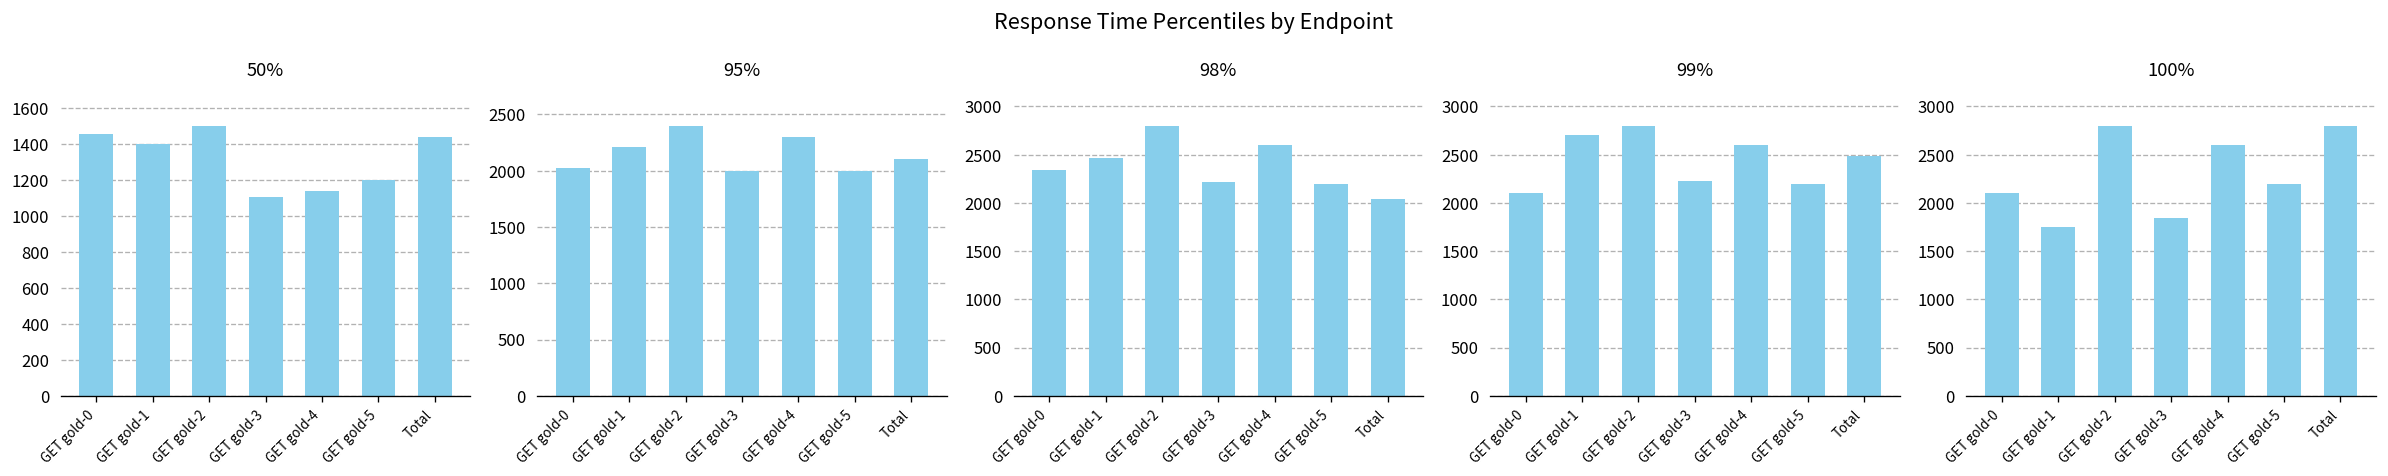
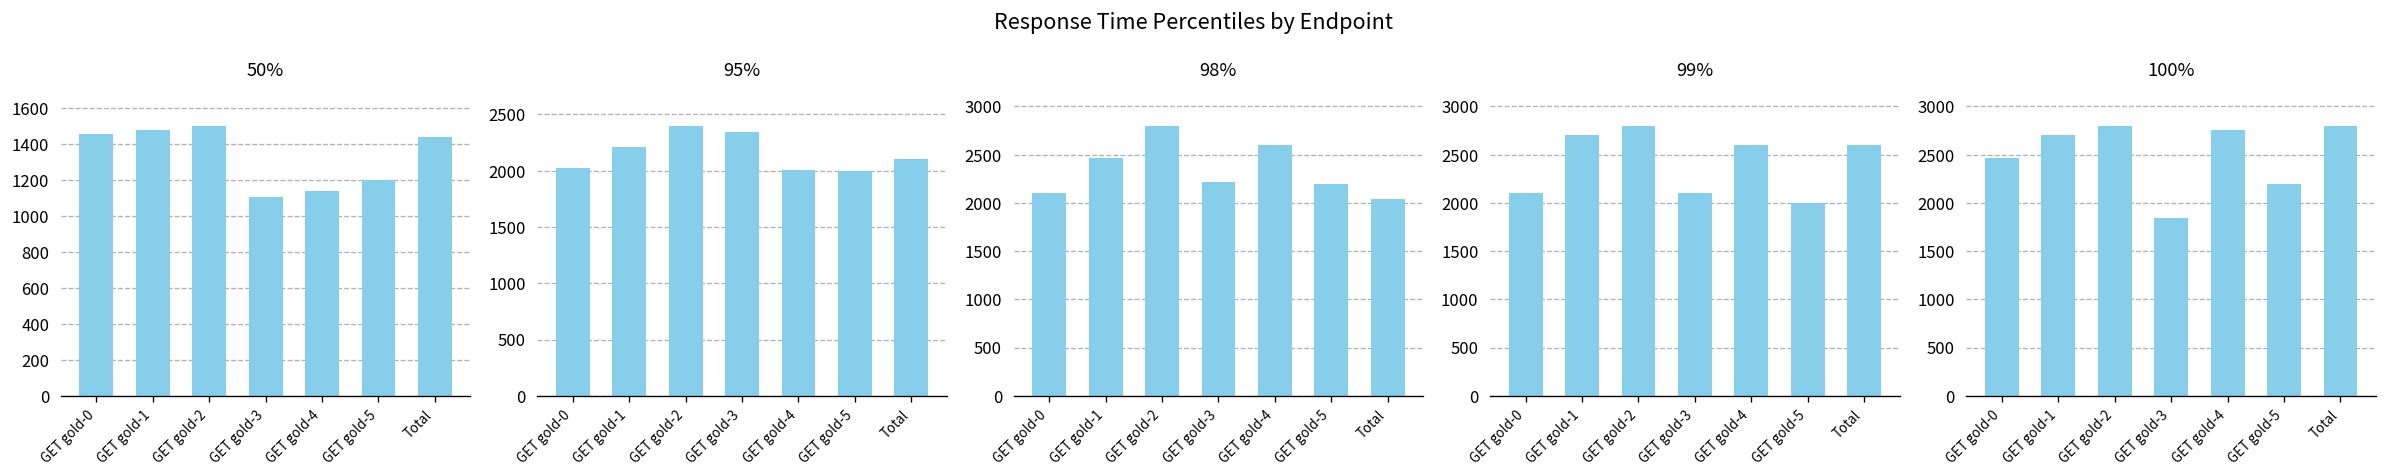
  {
    "50%": {
      "GET gold-0": 1450,
-     "GET gold-1": 1400,
+     "GET gold-1": 1480,
      "GET gold-2": 1500,
      "GET gold-3": 1100,
      "GET gold-4": 1140,
      "GET gold-5": 1200,
      "Total": 1440
    },
    "95%": {
      "GET gold-0": 2000,
      "GET gold-1": 2200,
      "GET gold-2": 2400,
-     "GET gold-3": 2000,
-     "GET gold-4": 2300,
+     "GET gold-3": 2300,
+     "GET gold-4": 2000,
      "GET gold-5": 2000,
      "Total": 2100
    },
    "98%": {
-     "GET gold-0": 2300,
+     "GET gold-0": 2100,
      "GET gold-1": 2500,
      "GET gold-2": 2800,
      "GET gold-3": 2200,
      "GET gold-4": 2600,
      "GET gold-5": 2200,
      "Total": 2000
    },
    "99%": {
      "GET gold-0": 2100,
      "GET gold-1": 2700,
      "GET gold-2": 2800,
-     "GET gold-3": 2200,
+     "GET gold-3": 2100,
      "GET gold-4": 2600,
-     "GET gold-5": 2200,
-     "Total": 2500
+     "GET gold-5": 2000,
+     "Total": 2600
    },
    "100%": {
-     "GET gold-0": 2100,
-     "GET gold-1": 1800,
+     "GET gold-0": 2500,
+     "GET gold-1": 2700,
      "GET gold-2": 2800,
      "GET gold-3": 1800,
-     "GET gold-4": 2600,
+     "GET gold-4": 2800,
      "GET gold-5": 2200,
      "Total": 2800
    }
  }
